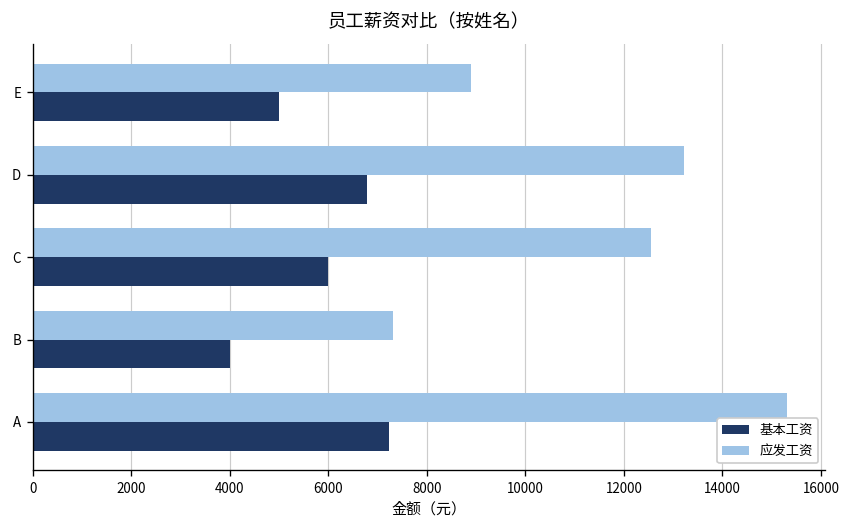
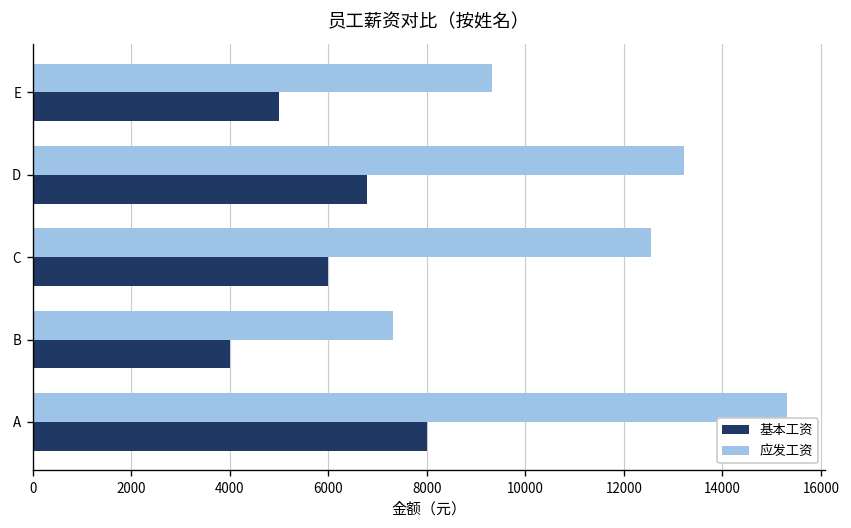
  {
    "基本工资": {
      "E": 5000,
      "D": 6800,
      "C": 6000,
      "B": 4000,
-     "A": 7200
+     "A": 8000
    },
    "应发工资": {
-     "E": 8900,
+     "E": 9300,
      "D": 13200,
      "C": 12500,
      "B": 7300,
      "A": 15300
    }
  }
